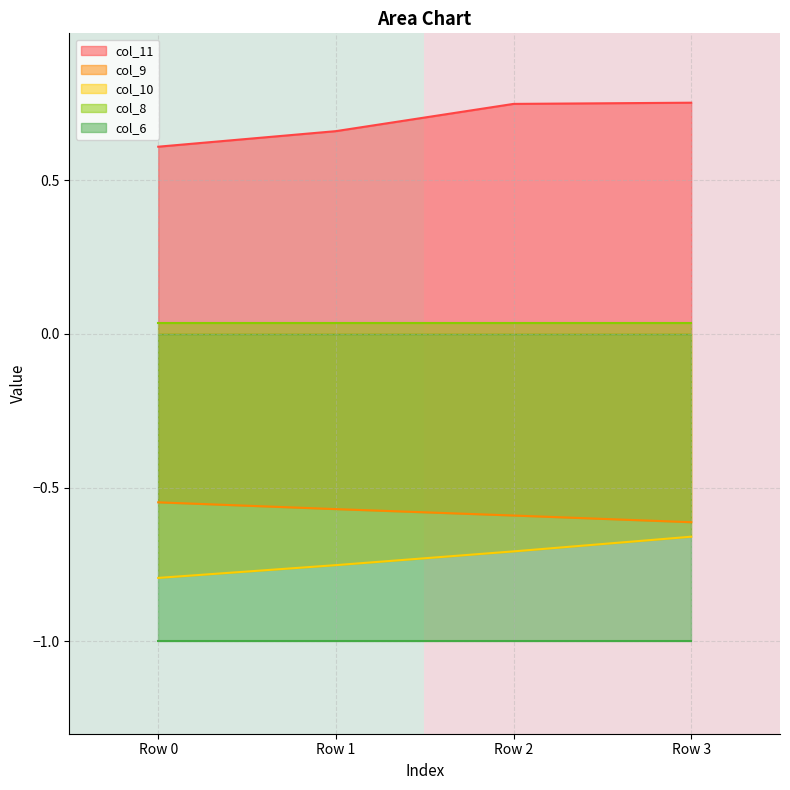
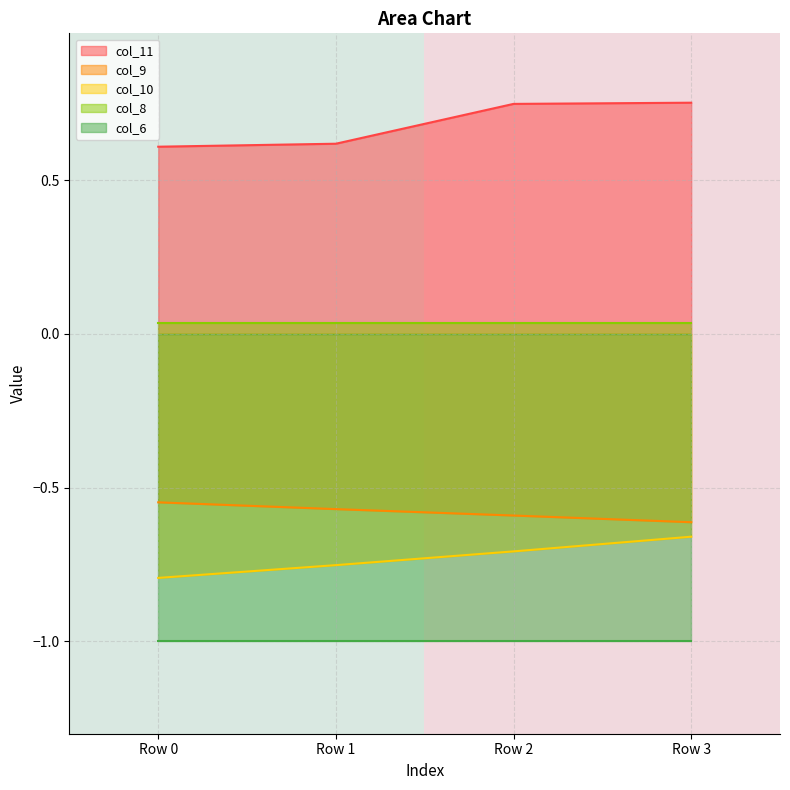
  {
    "col_11": {
      "Row 0": 0.61,
-     "Row 1": 0.66,
+     "Row 1": 0.62,
      "Row 2": 0.75,
      "Row 3": 0.75
    },
    "col_8": {
      "Row 0": 0.04,
      "Row 1": 0.04,
      "Row 2": 0.04,
      "Row 3": 0.04
    }
  }
